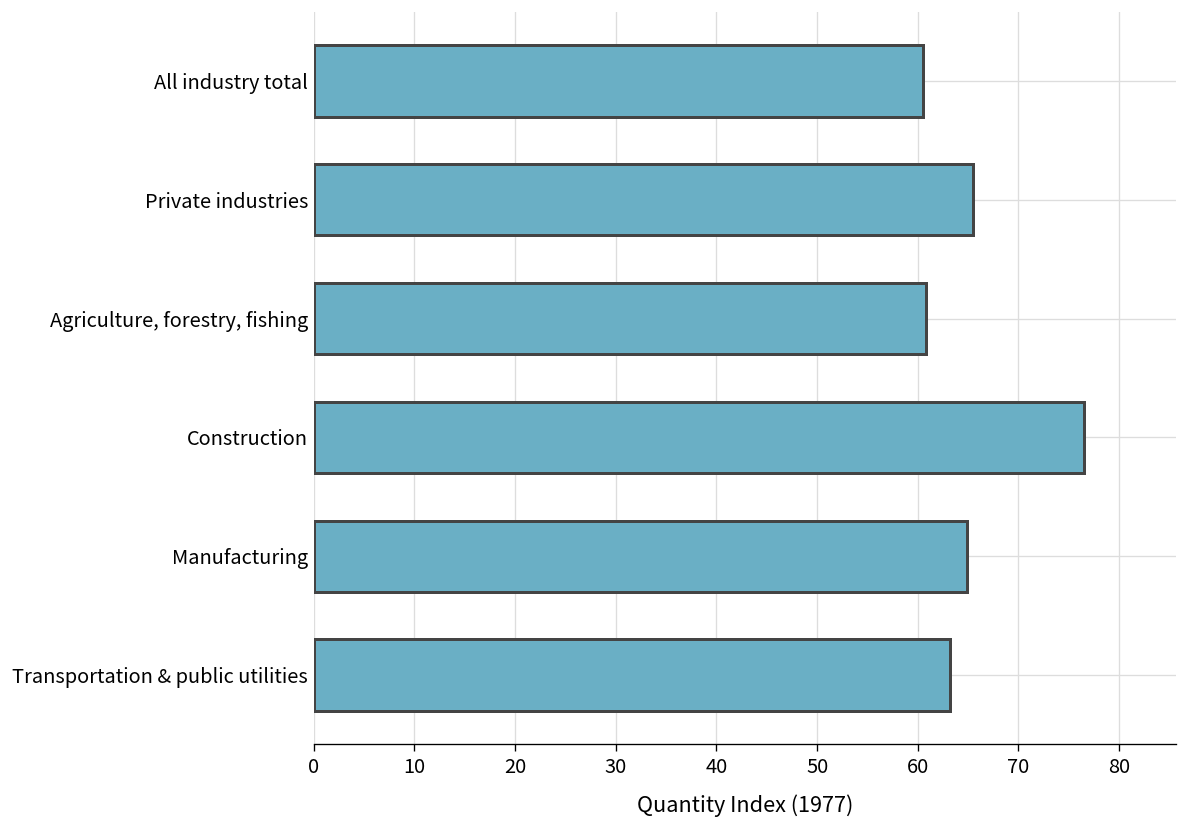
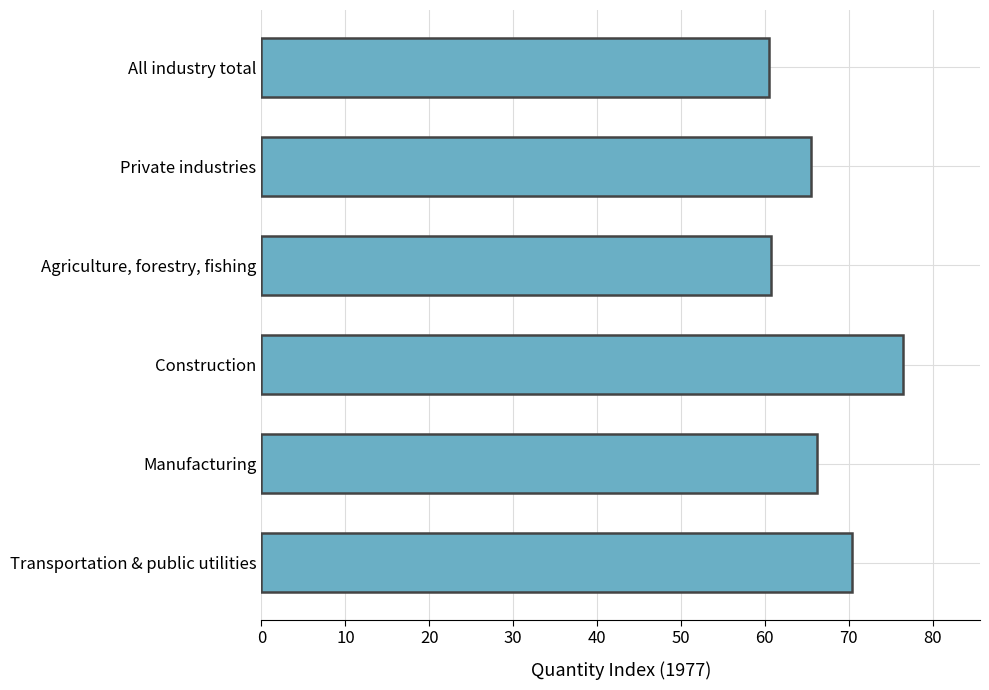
  {
    "All industry total": 61,
    "Private industries": 65,
    "Agriculture, forestry, fishing": 61,
    "Construction": 76,
-   "Manufacturing": 65,
-   "Transportation & public utilities": 63
+   "Manufacturing": 66,
+   "Transportation & public utilities": 70
  }
